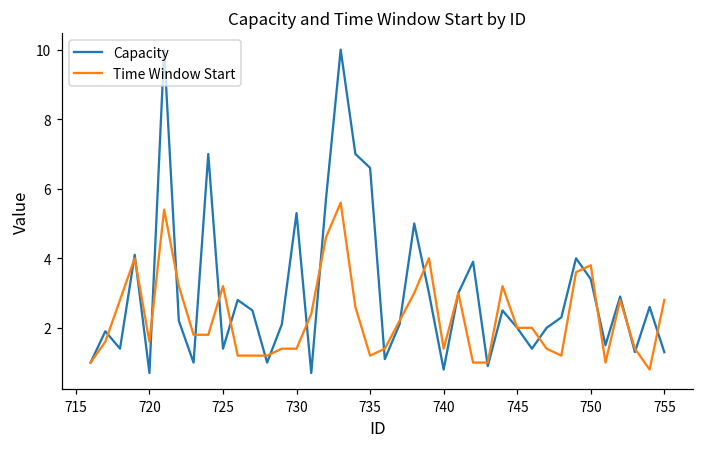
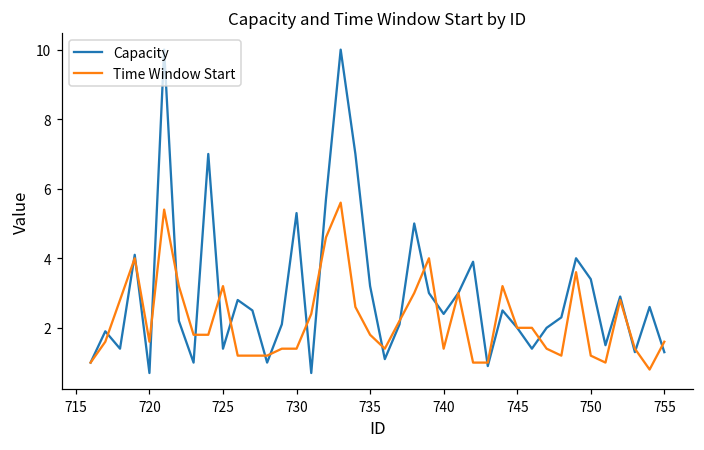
  {
    "Capacity": {
      "720": 0.7,
      "725": 1.4,
      "730": 5.3,
-     "735": 6.6,
-     "740": 0.8,
+     "735": 3.2,
+     "740": 2.4,
      "750": 3.4,
      "755": 1.3
    },
    "Time Window Start": {
      "720": 1.6,
      "725": 3.2,
      "730": 1.4,
-     "735": 1.2,
+     "735": 1.8,
      "740": 1.4,
-     "750": 3.8,
-     "755": 2.8
+     "750": 1.2,
+     "755": 1.6
    }
  }
